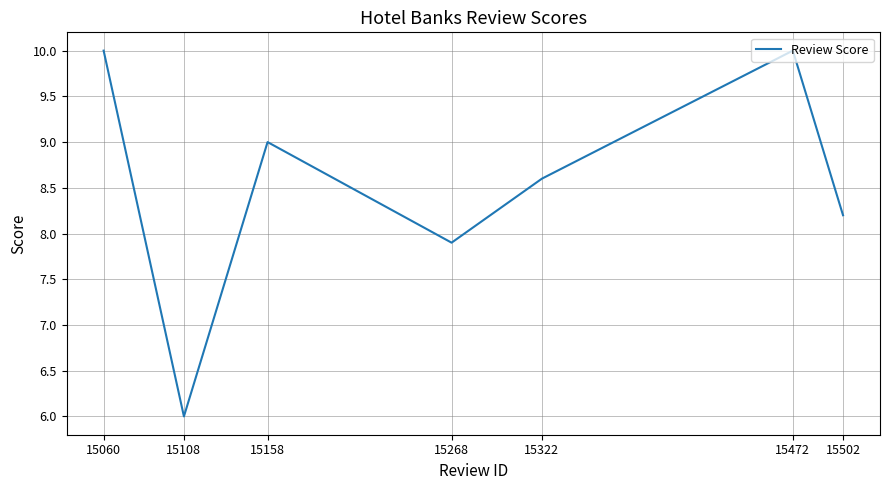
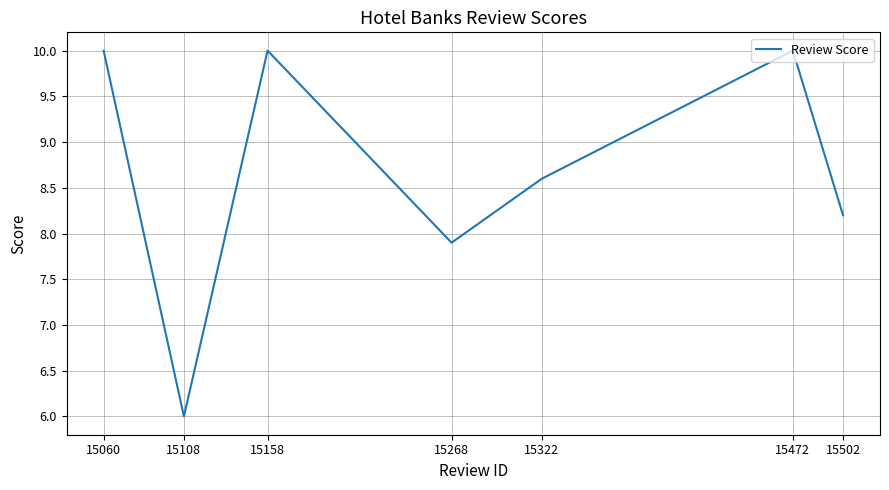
  {
    "15060": 10,
    "15108": 6,
-   "15158": 9,
+   "15158": 10,
    "15268": 7.9,
    "15322": 8.6,
    "15502": 8.2
  }
